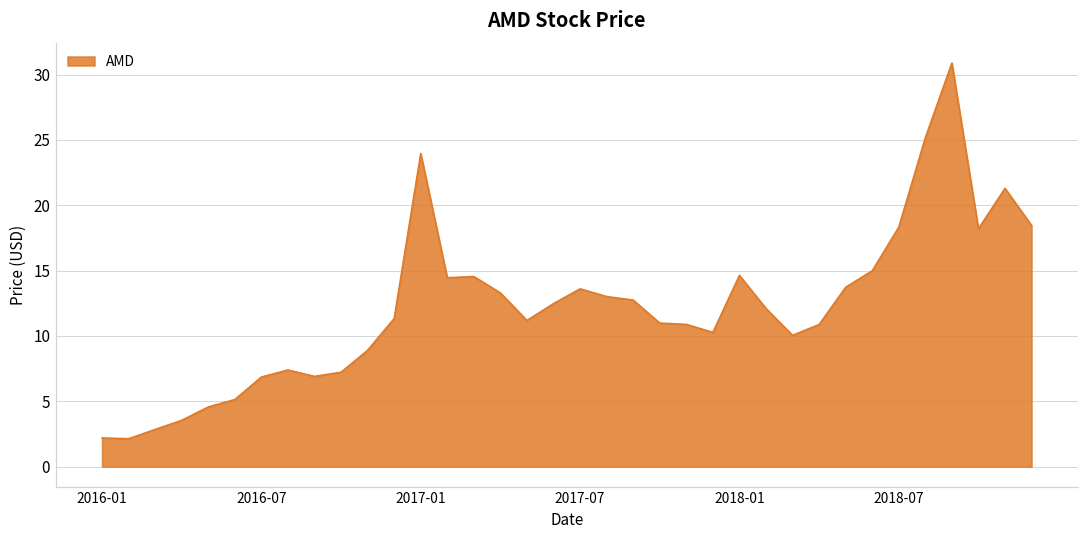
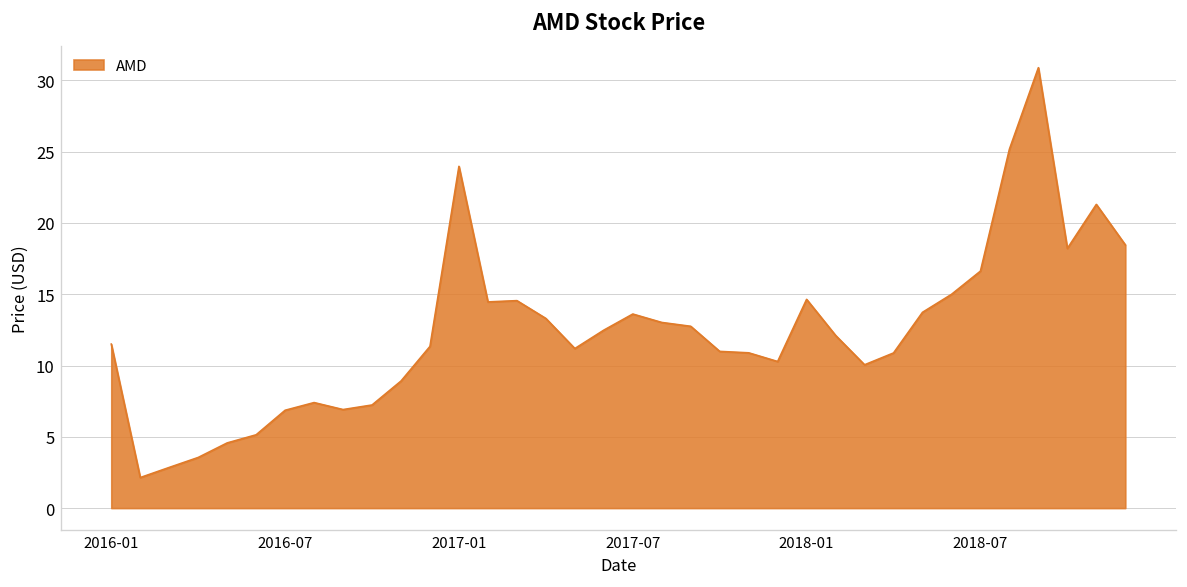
  {
-   "2016-01": 2.2,
+   "2016-01": 11.5,
    "2016-07": 6.9,
    "2017-01": 24.0,
    "2017-07": 13.6,
    "2018-01": 14.6,
-   "2018-07": 18.3
+   "2018-07": 16.6
  }
